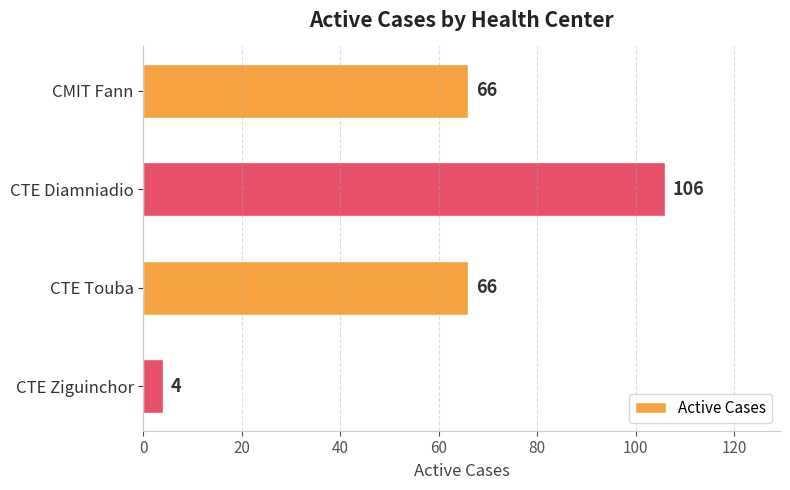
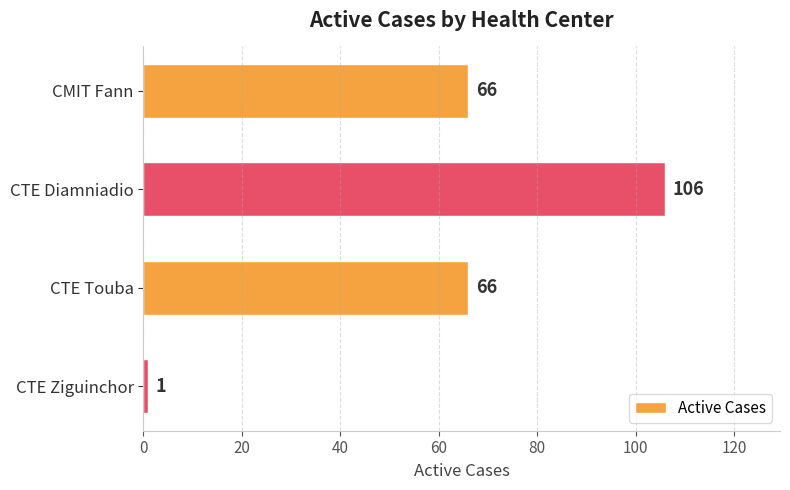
  {
    "CMIT Fann": 66,
    "CTE Diamniadio": 106,
    "CTE Touba": 66,
-   "CTE Ziguinchor": 4
+   "CTE Ziguinchor": 1
  }
